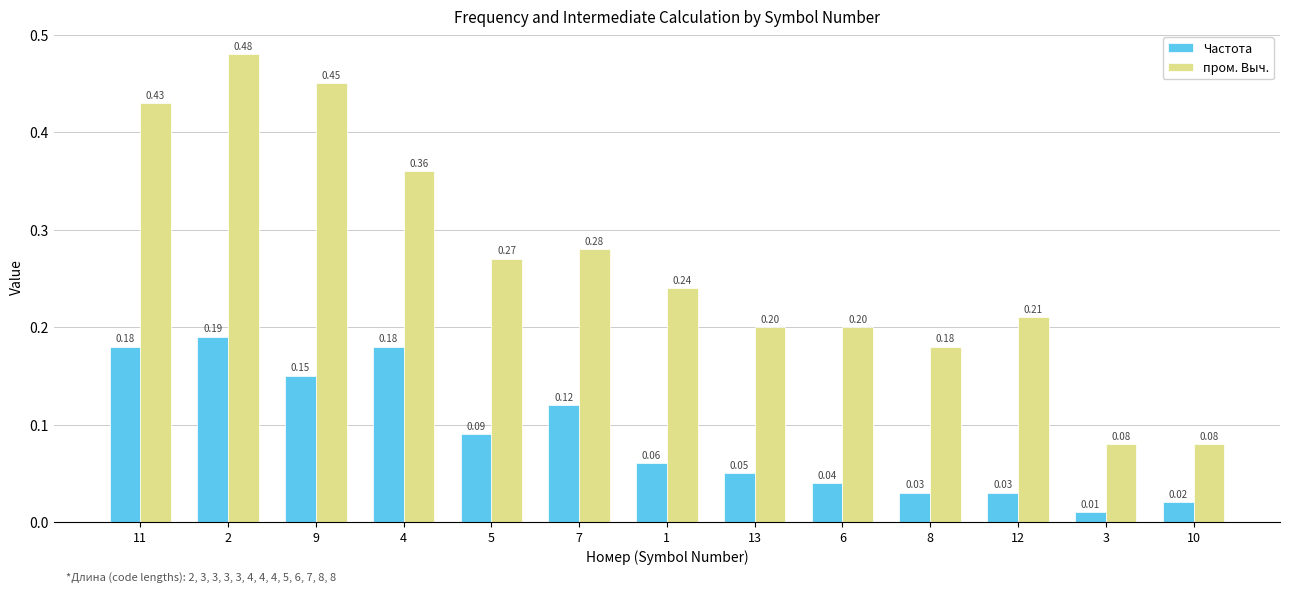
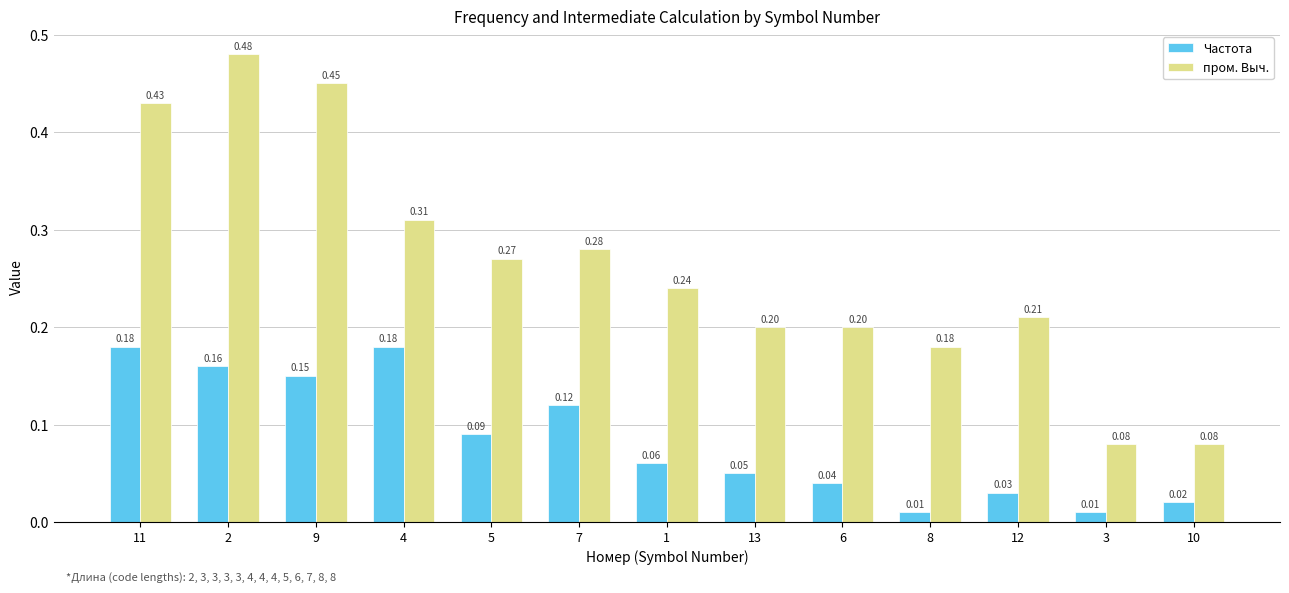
  {
    "Частота": {
      "11": 0.18,
-     "2": 0.19,
+     "2": 0.16,
      "9": 0.15,
      "4": 0.18,
      "5": 0.09,
      "7": 0.12,
      "1": 0.06,
      "13": 0.05,
      "6": 0.04,
-     "8": 0.03,
+     "8": 0.01,
      "12": 0.03,
      "3": 0.01,
      "10": 0.02
    },
    "пром. Выч.": {
      "11": 0.43,
      "2": 0.48,
      "9": 0.45,
-     "4": 0.36,
+     "4": 0.31,
      "5": 0.27,
      "7": 0.28,
      "1": 0.24,
      "13": 0.20,
      "6": 0.20,
      "8": 0.18,
      "12": 0.21,
      "3": 0.08,
      "10": 0.08
    }
  }
